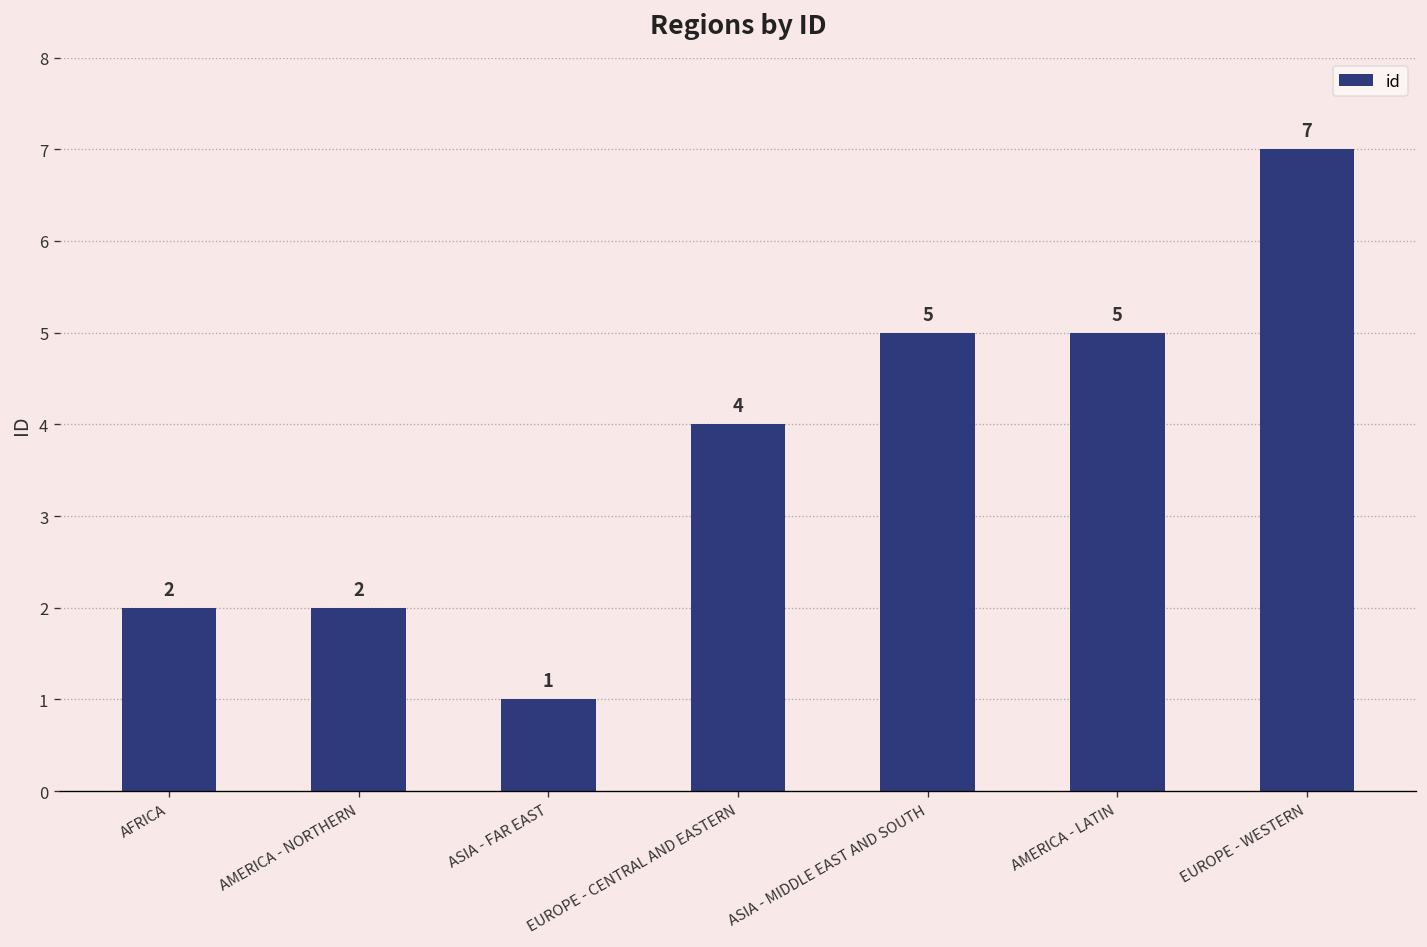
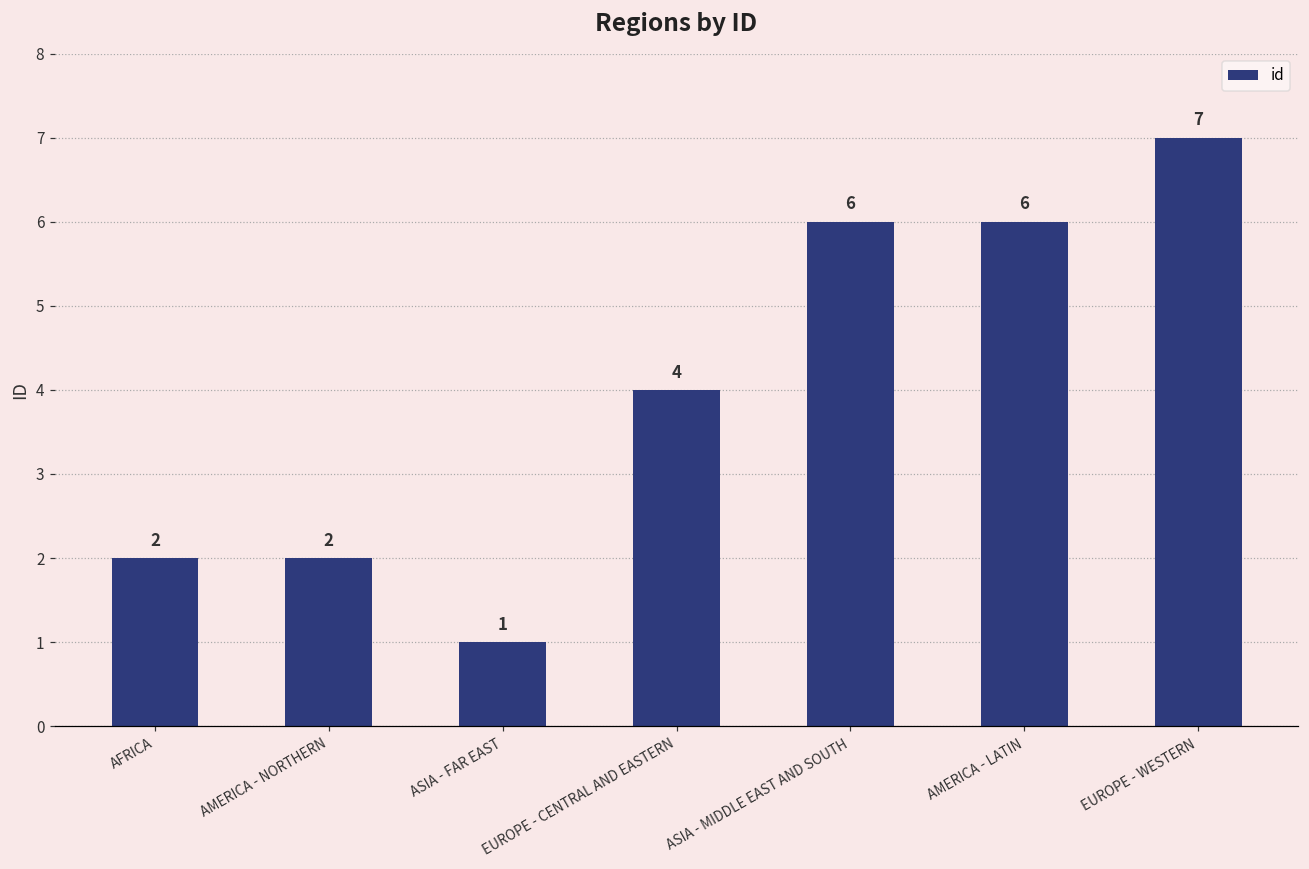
  {
    "AFRICA": 2,
    "AMERICA - NORTHERN": 2,
    "ASIA - FAR EAST": 1,
    "EUROPE - CENTRAL AND EASTERN": 4,
-   "ASIA - MIDDLE EAST AND SOUTH": 5,
-   "AMERICA - LATIN": 5,
+   "ASIA - MIDDLE EAST AND SOUTH": 6,
+   "AMERICA - LATIN": 6,
    "EUROPE - WESTERN": 7
  }
